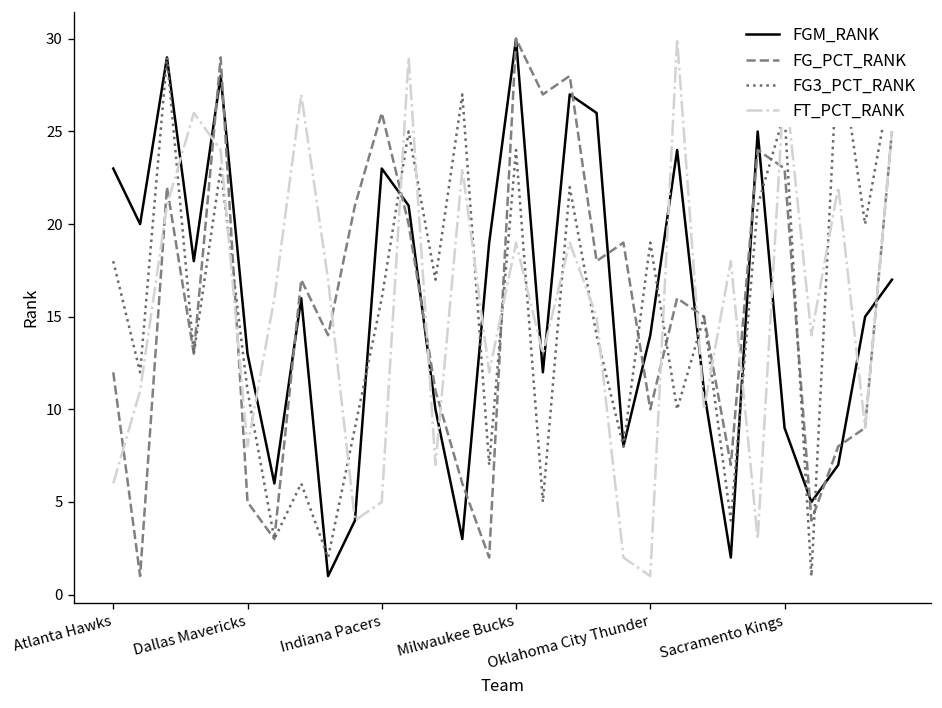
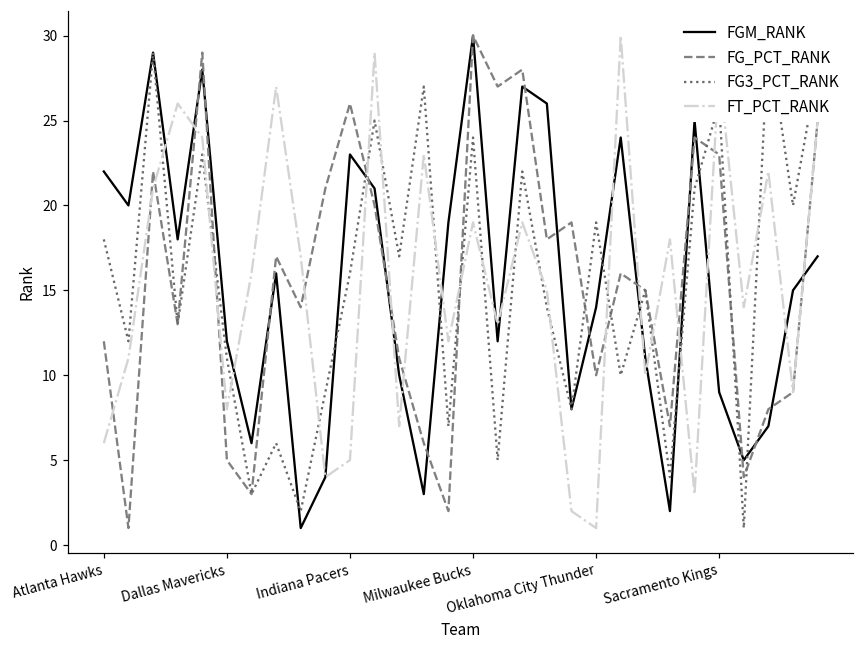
  {
    "FGM_RANK": {
-     "Atlanta Hawks": 23,
-     "Dallas Mavericks": 13,
+     "Atlanta Hawks": 22,
+     "Dallas Mavericks": 12,
      "Indiana Pacers": 23,
      "Oklahoma City Thunder": 14,
      "Sacramento Kings": 9
    },
    "FT_PCT_RANK": {
      "Atlanta Hawks": 6,
      "Dallas Mavericks": 8,
      "Indiana Pacers": 5,
      "Milwaukee Bucks": 19,
      "Oklahoma City Thunder": 1
    }
  }
